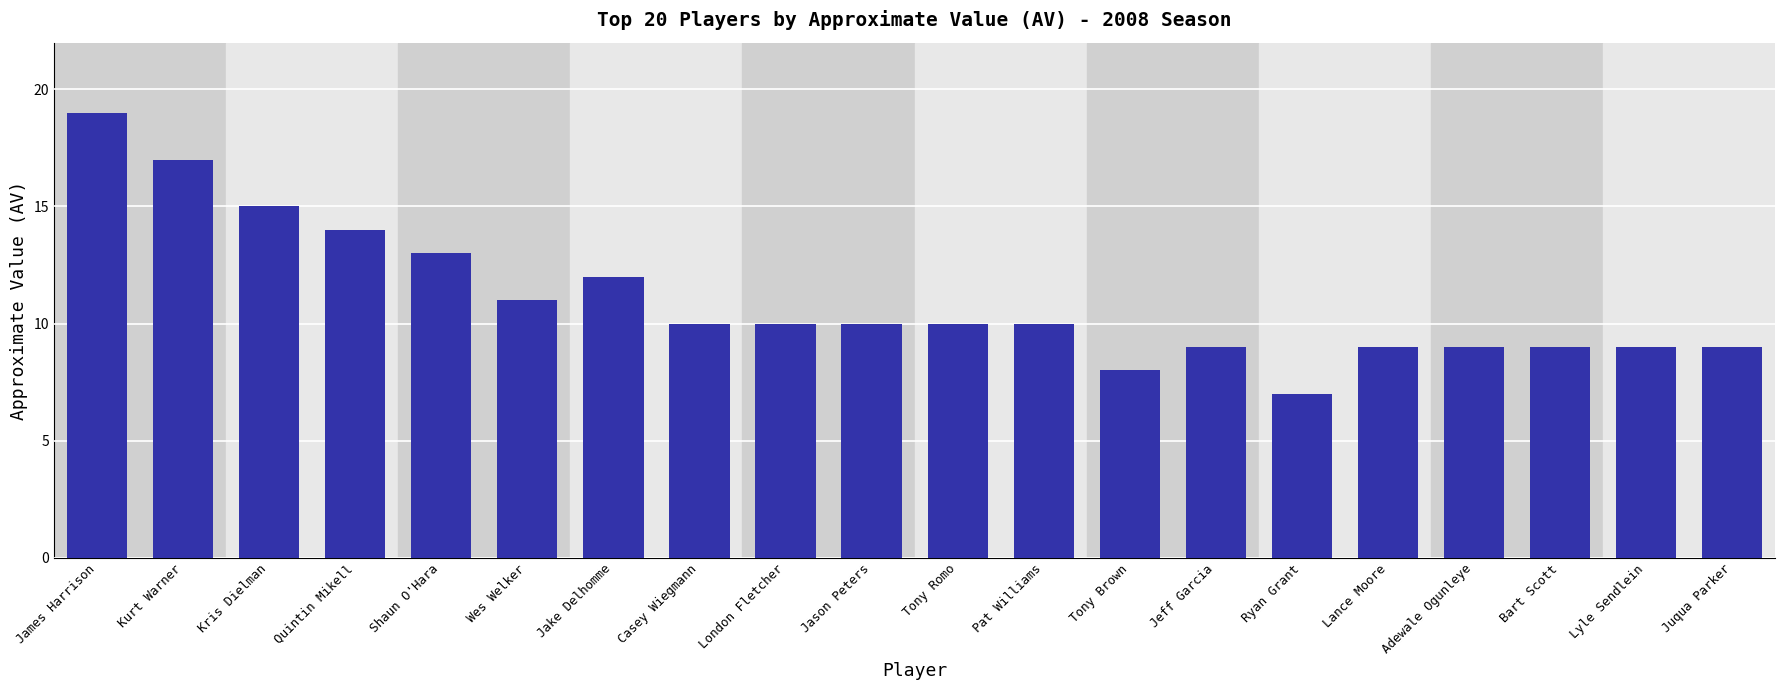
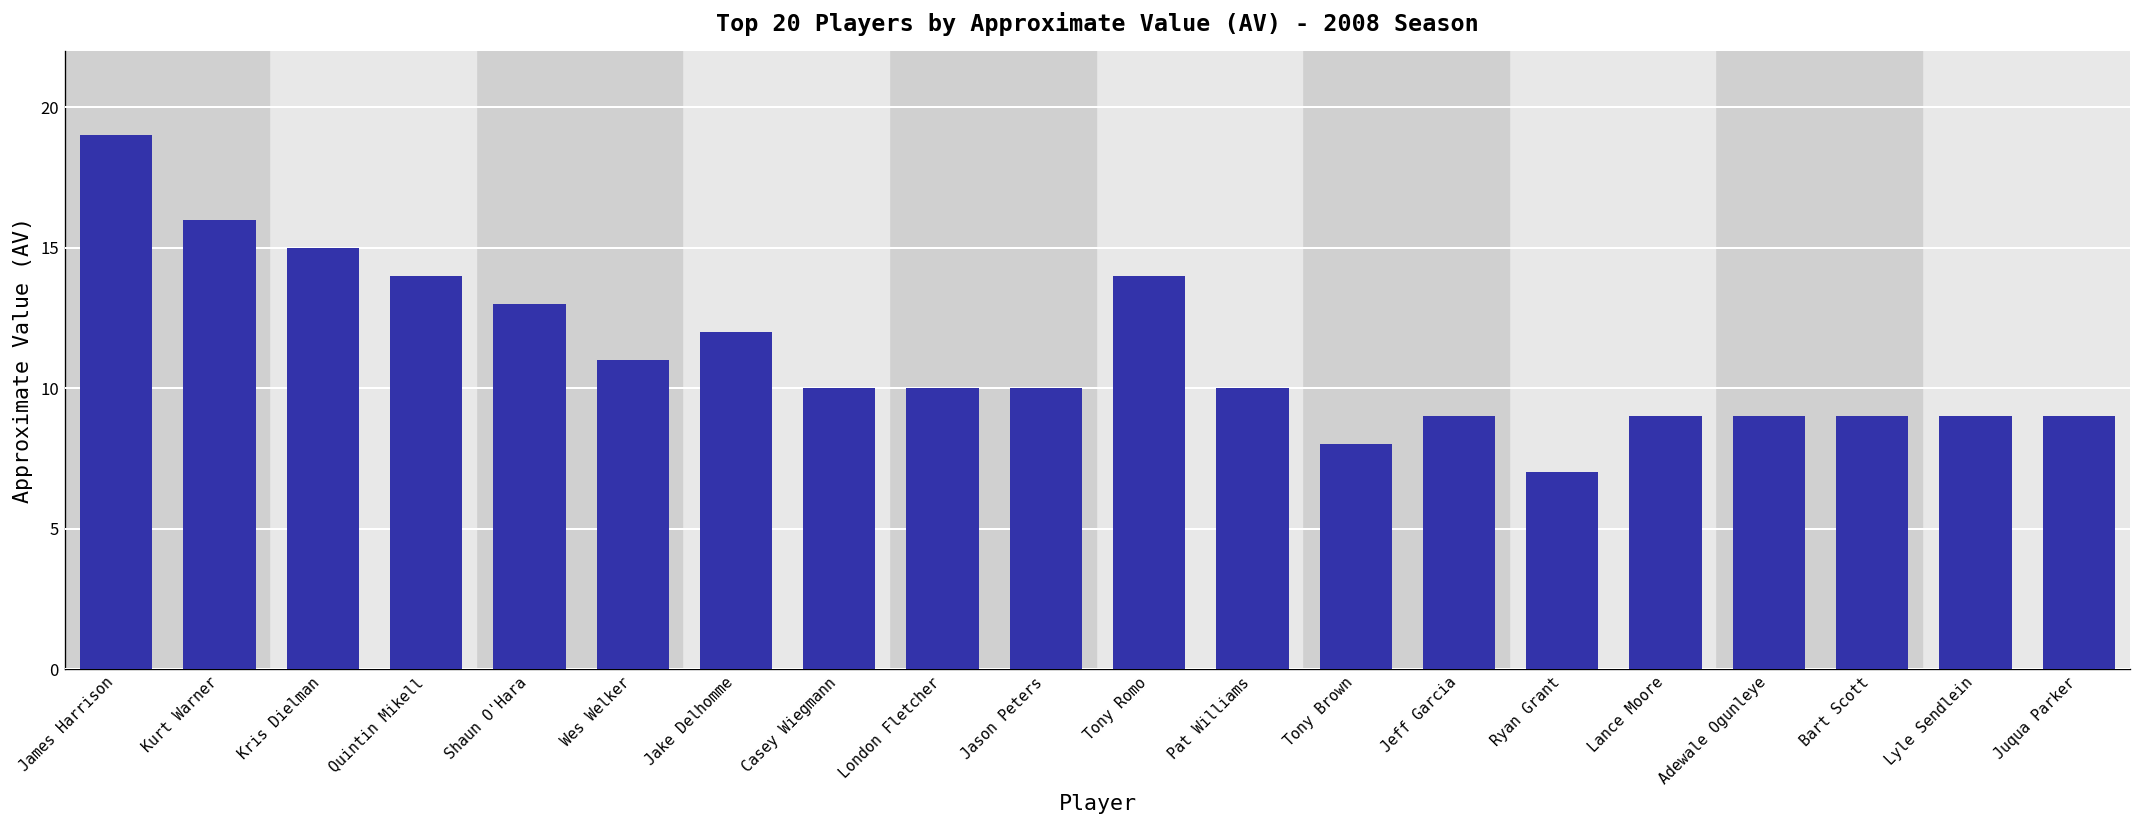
  {
    "James Harrison": 19,
-   "Kurt Warner": 17,
+   "Kurt Warner": 16,
    "Kris Dielman": 15,
    "Quintin Mikell": 14,
    "Shaun O'Hara": 13,
    "Wes Welker": 11,
    "Jake Delhomme": 12,
    "Casey Wiegmann": 10,
    "London Fletcher": 10,
    "Jason Peters": 10,
-   "Tony Romo": 10,
+   "Tony Romo": 14,
    "Pat Williams": 10,
    "Tony Brown": 8,
    "Jeff Garcia": 9,
    "Ryan Grant": 7,
    "Lance Moore": 9,
    "Adewale Ogunleye": 9,
    "Bart Scott": 9,
    "Lyle Sendlein": 9,
    "Juqua Parker": 9
  }
